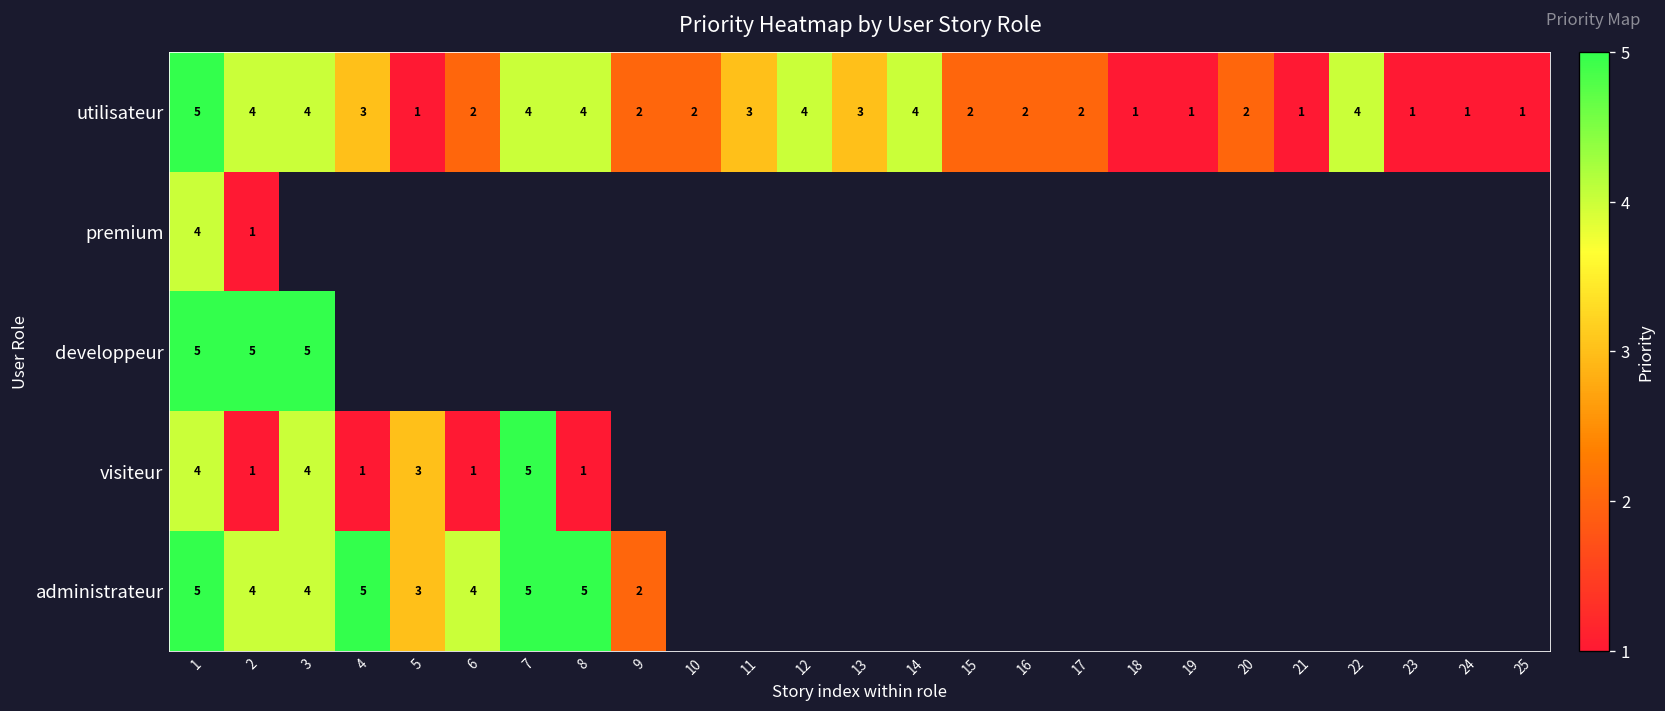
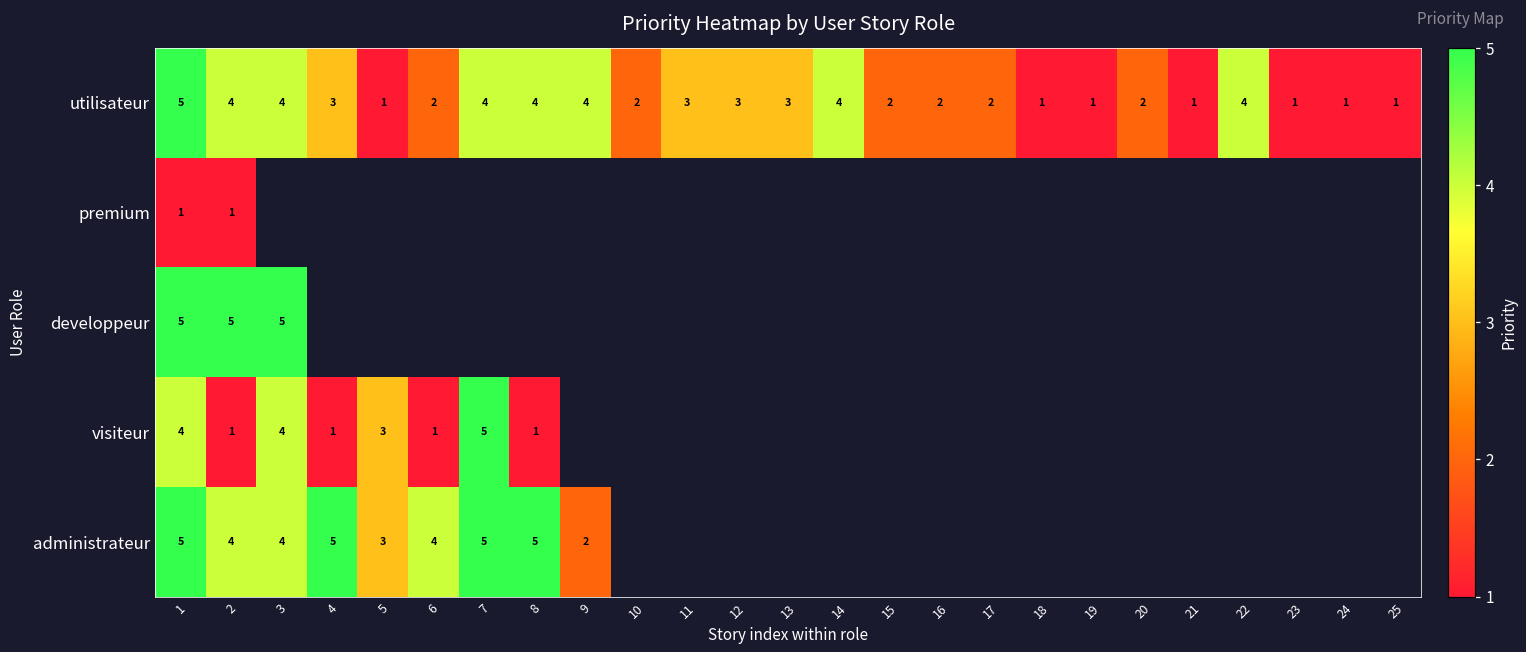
  {
    "utilisateur": {
      "1": 5,
      "2": 4,
      "3": 4,
      "4": 3,
      "5": 1,
      "6": 2,
      "7": 4,
      "8": 4,
-     "9": 2,
+     "9": 4,
      "10": 2,
      "11": 3,
-     "12": 4,
+     "12": 3,
      "13": 3,
      "14": 4,
      "15": 2,
      "16": 2,
      "17": 2,
      "18": 1,
      "19": 1,
      "20": 2,
      "21": 1,
      "22": 4,
      "23": 1,
      "24": 1,
      "25": 1
    },
    "premium": {
-     "1": 4,
+     "1": 1,
      "2": 1
    },
    "developpeur": {
      "1": 5,
      "2": 5,
      "3": 5
    },
    "visiteur": {
      "1": 4,
      "2": 1,
      "3": 4,
      "4": 1,
      "5": 3,
      "6": 1,
      "7": 5,
      "8": 1
    },
    "administrateur": {
      "1": 5,
      "2": 4,
      "3": 4,
      "4": 5,
      "5": 3,
      "6": 4,
      "7": 5,
      "8": 5,
      "9": 2
    }
  }
